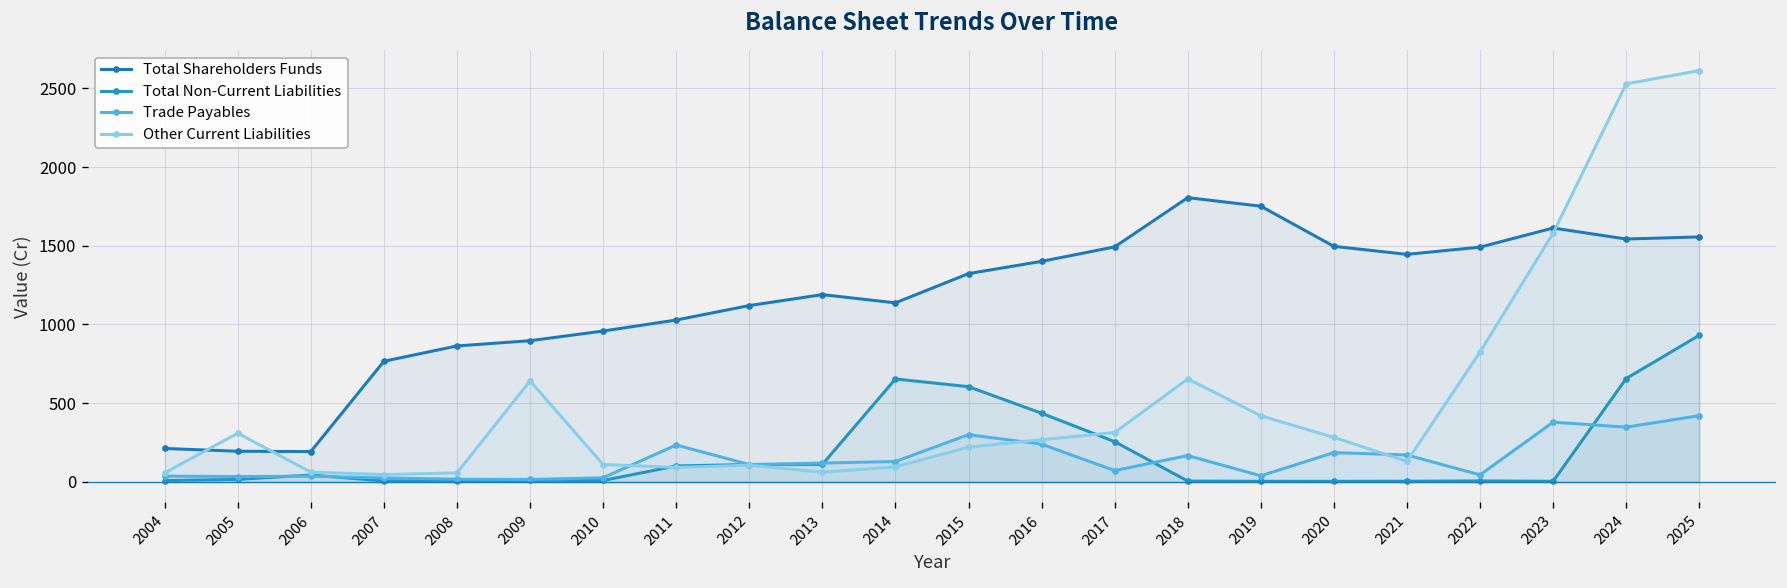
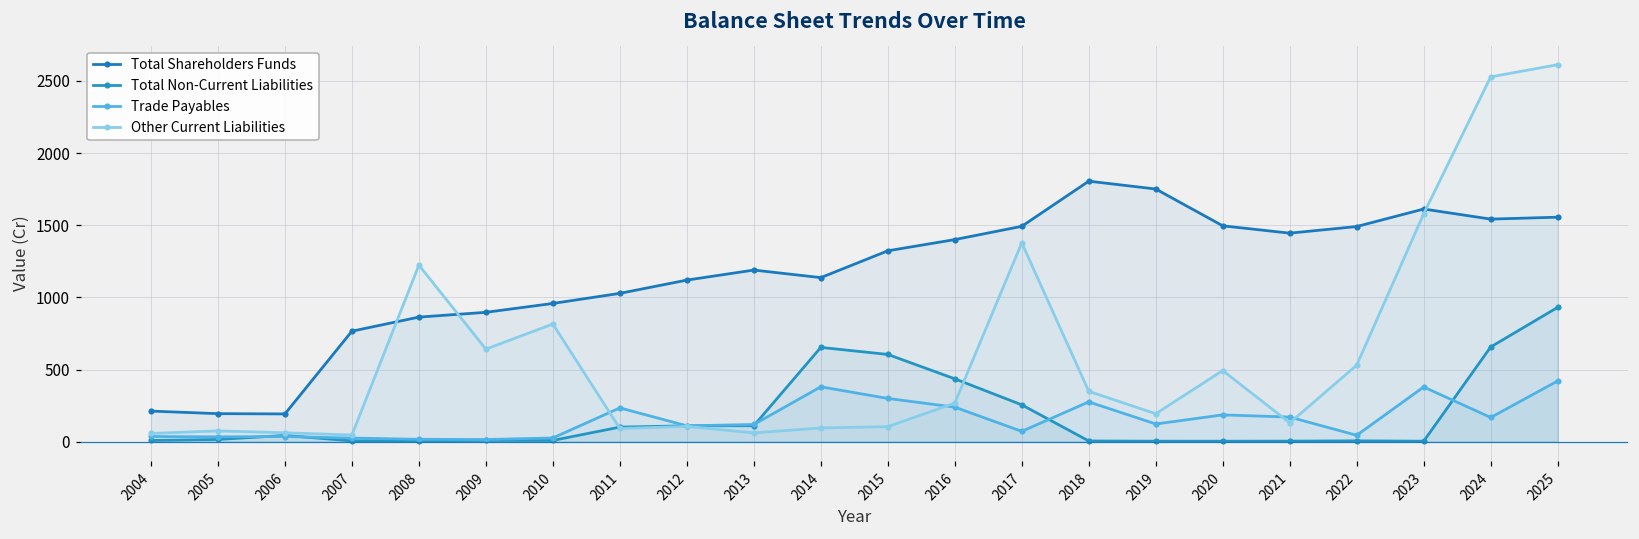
  {
    "Trade Payables": {
      "2004": 40,
      "2007": 30,
      "2011": 230,
-     "2014": 130,
+     "2014": 380,
      "2015": 300,
      "2016": 240,
      "2017": 70,
-     "2018": 170,
-     "2019": 40,
+     "2018": 280,
+     "2019": 120,
      "2020": 190,
      "2021": 170,
      "2022": 40,
      "2023": 380,
-     "2024": 350,
+     "2024": 170,
      "2025": 420
    },
    "Other Current Liabilities": {
      "2004": 60,
-     "2005": 310,
+     "2005": 80,
      "2007": 50,
-     "2008": 60,
+     "2008": 1220,
      "2009": 640,
-     "2010": 110,
+     "2010": 820,
      "2013": 60,
      "2014": 100,
-     "2015": 220,
+     "2015": 100,
      "2016": 270,
-     "2017": 310,
-     "2018": 650,
-     "2019": 420,
-     "2020": 280,
+     "2017": 1380,
+     "2018": 350,
+     "2019": 190,
+     "2020": 490,
      "2021": 130,
-     "2022": 820,
+     "2022": 530,
      "2023": 1580,
      "2024": 2530,
      "2025": 2610
    }
  }
